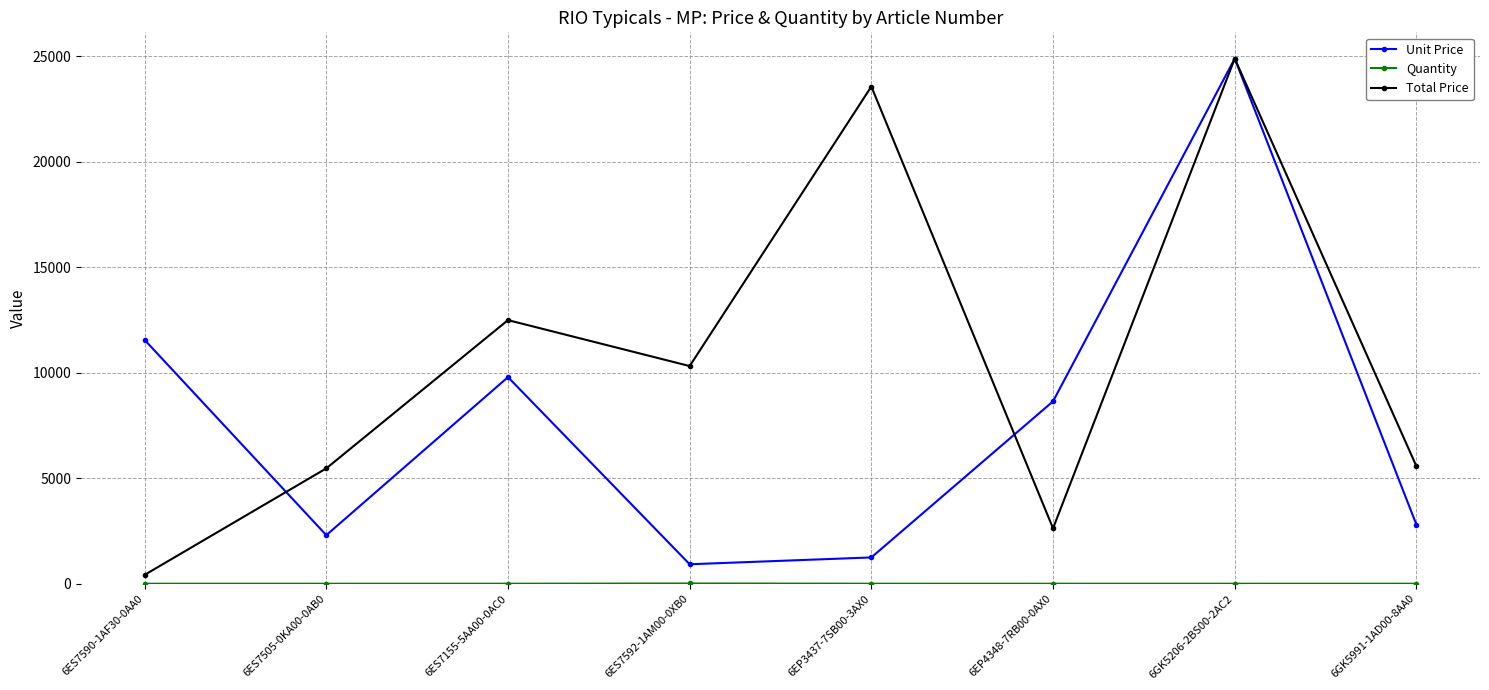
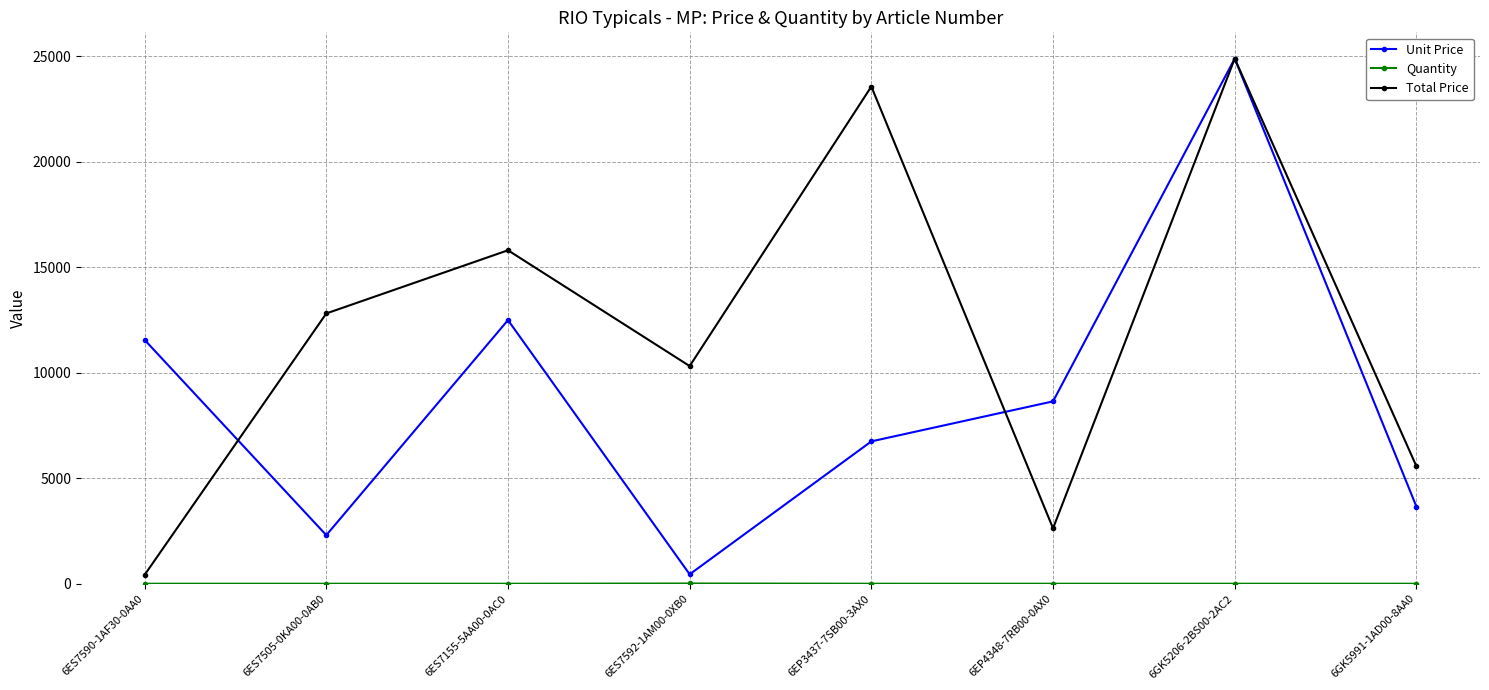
  {
    "Unit Price": {
      "6ES7590-1AF30-0AA0": 11600,
      "6ES7505-0KA00-0AB0": 2300,
-     "6ES7155-5AA00-0AC0": 9800,
-     "6ES7592-1AM00-0XB0": 900,
-     "6EP3437-7SB00-3AX0": 1200,
+     "6ES7155-5AA00-0AC0": 12500,
+     "6ES7592-1AM00-0XB0": 400,
+     "6EP3437-7SB00-3AX0": 6800,
      "6EP4348-7RB00-0AX0": 8600,
-     "6GK5991-1AD00-8AA0": 2800
+     "6GK5991-1AD00-8AA0": 3700
    },
    "Quantity": {
      "6ES7590-1AF30-0AA0": 0,
      "6ES7505-0KA00-0AB0": 0,
      "6ES7155-5AA00-0AC0": 0,
      "6ES7592-1AM00-0XB0": 0,
      "6EP3437-7SB00-3AX0": 0,
      "6EP4348-7RB00-0AX0": 0,
      "6GK5206-2BS00-2AC2": 0,
      "6GK5991-1AD00-8AA0": 0
    },
    "Total Price": {
      "6ES7590-1AF30-0AA0": 400,
-     "6ES7505-0KA00-0AB0": 5500,
-     "6ES7155-5AA00-0AC0": 12500,
+     "6ES7505-0KA00-0AB0": 12800,
+     "6ES7155-5AA00-0AC0": 15800,
      "6ES7592-1AM00-0XB0": 10300,
      "6EP3437-7SB00-3AX0": 23600,
      "6EP4348-7RB00-0AX0": 2600,
      "6GK5991-1AD00-8AA0": 5600
    }
  }
